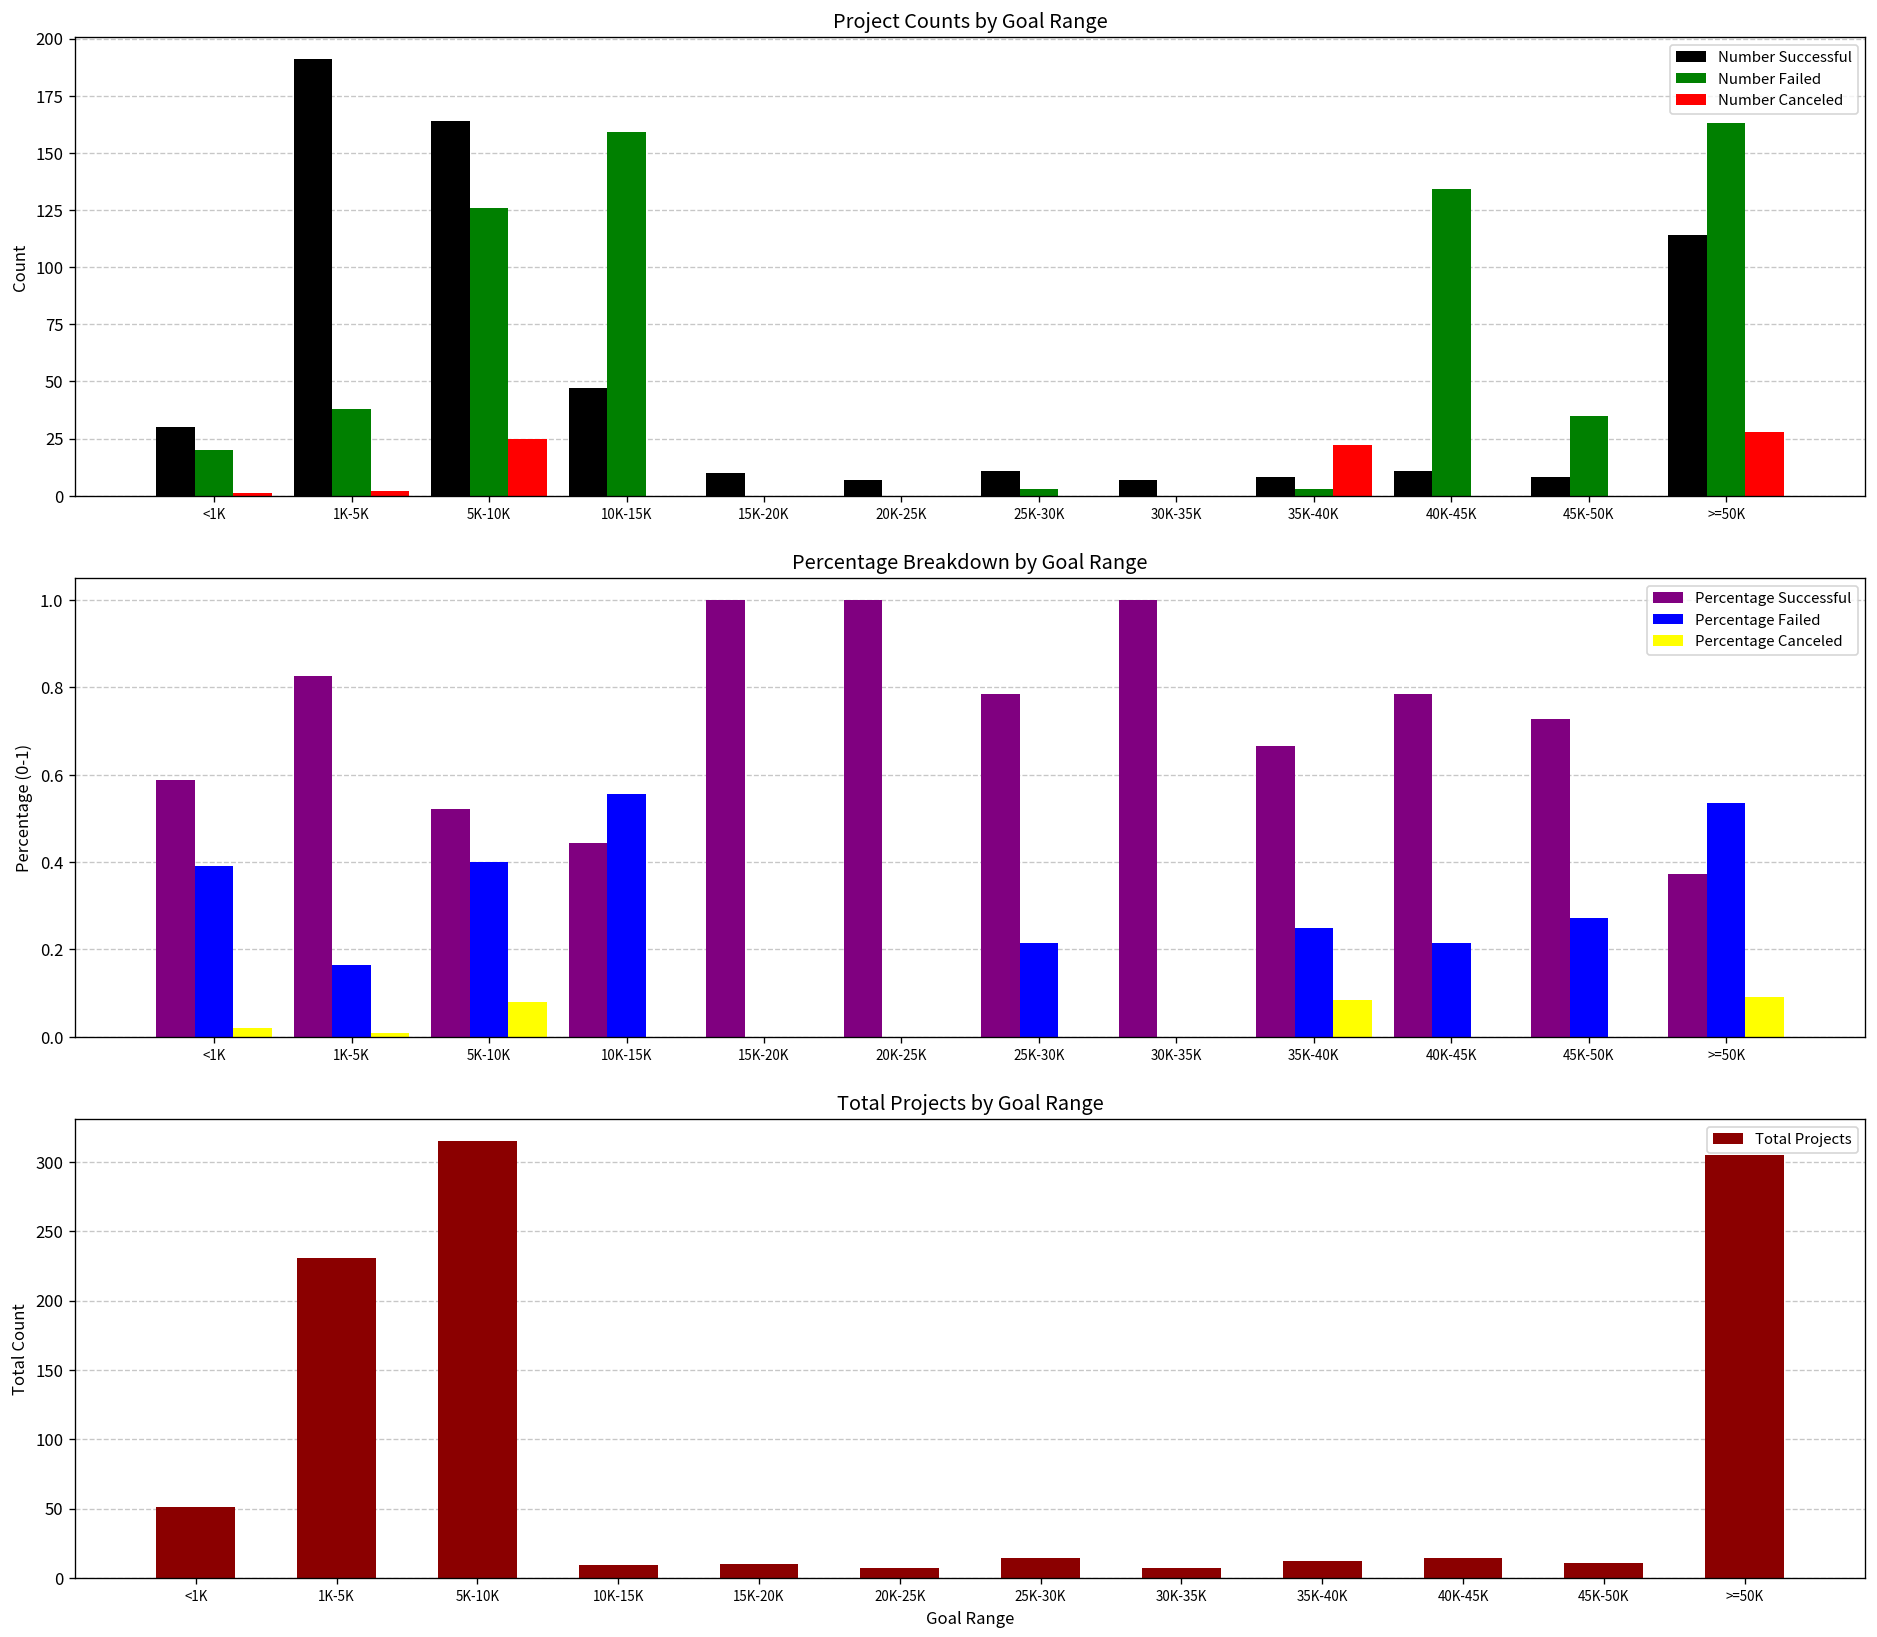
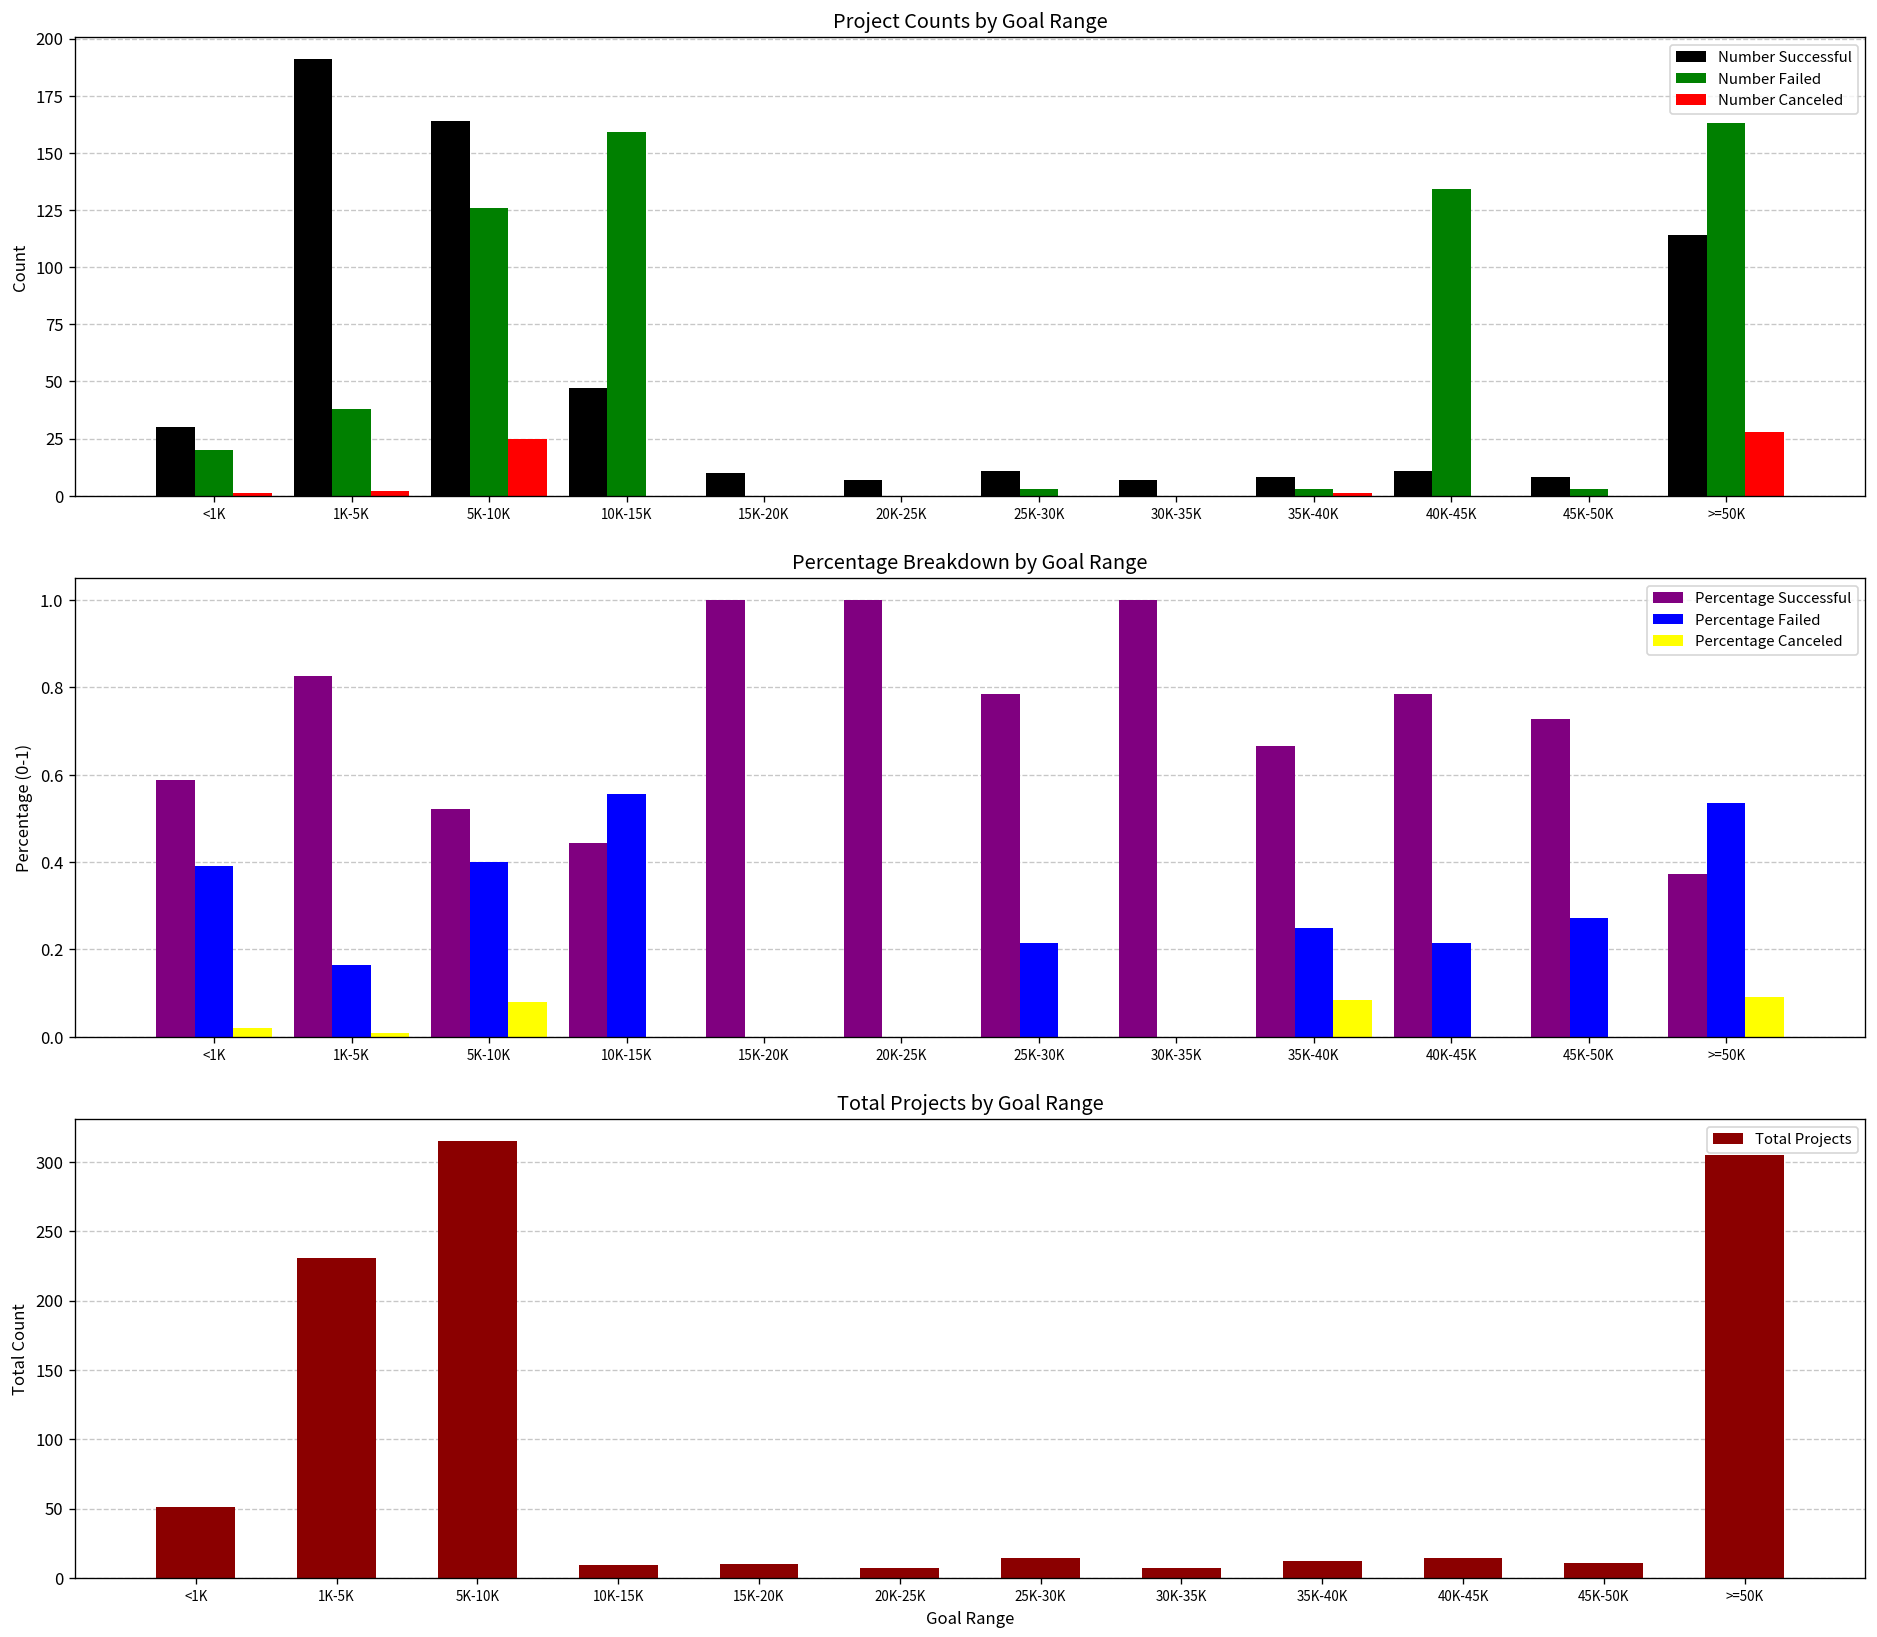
  {
    "Project Counts by Goal Range": {
      "Number Successful": {
        "<1K": 30,
        "1K-5K": 191,
        "5K-10K": 164,
        "10K-15K": 47,
        "15K-20K": 10,
        "20K-25K": 7,
        "25K-30K": 11,
        "30K-35K": 7,
        "35K-40K": 8,
        "40K-45K": 11,
        "45K-50K": 8,
        ">=50K": 114
      },
      "Number Failed": {
        "<1K": 20,
        "1K-5K": 38,
        "5K-10K": 126,
        "10K-15K": 159,
        "15K-20K": 0,
        "20K-25K": 0,
        "25K-30K": 3,
        "30K-35K": 0,
        "35K-40K": 3,
        "40K-45K": 134,
-       "45K-50K": 35,
+       "45K-50K": 3,
        ">=50K": 163
      },
      "Number Canceled": {
        "1K-5K": 2,
        "5K-10K": 25,
        "10K-15K": 0,
        "15K-20K": 0,
        "20K-25K": 0,
        "25K-30K": 0,
        "30K-35K": 0,
-       "35K-40K": 22,
+       "35K-40K": 1,
        "40K-45K": 0,
        "45K-50K": 0,
        ">=50K": 28
      }
    },
    "Percentage Breakdown by Goal Range": {
      "Percentage Successful": {
        "<1K": 0.59,
        "1K-5K": 0.83,
        "5K-10K": 0.52,
        "10K-15K": 0.44,
        "15K-20K": 1.00,
        "20K-25K": 1.00,
        "25K-30K": 0.79,
        "30K-35K": 1.00,
        "35K-40K": 0.67,
        "40K-45K": 0.79,
        "45K-50K": 0.73,
        ">=50K": 0.37
      },
      "Percentage Failed": {
        "<1K": 0.39,
        "1K-5K": 0.16,
        "5K-10K": 0.40,
        "10K-15K": 0.56,
        "15K-20K": 0.00,
        "20K-25K": 0.00,
        "25K-30K": 0.21,
        "30K-35K": 0.00,
        "35K-40K": 0.25,
        "40K-45K": 0.21,
        "45K-50K": 0.27,
        ">=50K": 0.53
      },
      "Percentage Canceled": {
        "<1K": 0.02,
        "1K-5K": 0.01,
        "5K-10K": 0.08,
        "10K-15K": 0.00,
        "15K-20K": 0.00,
        "20K-25K": 0.00,
        "25K-30K": 0.00,
        "30K-35K": 0.00,
        "35K-40K": 0.08,
        "40K-45K": 0.00,
        "45K-50K": 0.00,
        ">=50K": 0.09
      }
    },
    "Total Projects by Goal Range": {
      "<1K": 51,
      "1K-5K": 231,
      "5K-10K": 315,
      "10K-15K": 9,
      "15K-20K": 10,
      "20K-25K": 7,
      "25K-30K": 14,
      "30K-35K": 7,
      "35K-40K": 12,
      "40K-45K": 14,
      "45K-50K": 11,
      ">=50K": 305
    }
  }
